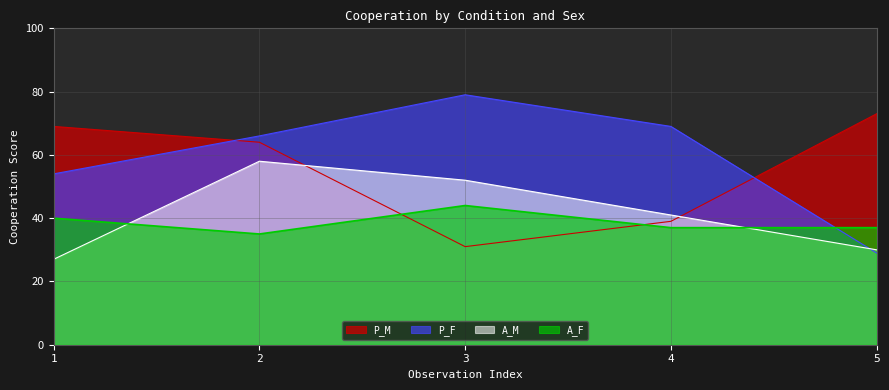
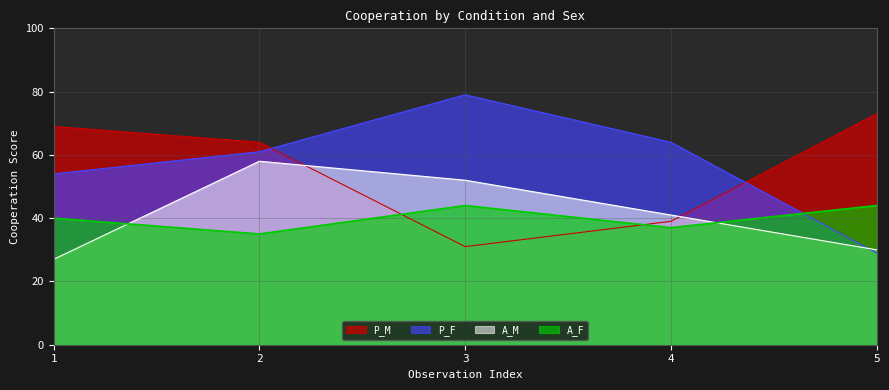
  {
    "P_M": {
      "1": 69,
      "2": 64,
      "3": 31,
      "4": 39,
      "5": 73
    },
    "P_F": {
      "1": 54,
-     "2": 66,
+     "2": 61,
      "3": 79,
-     "4": 69,
+     "4": 64,
      "5": 29
    },
    "A_M": {
      "1": 27,
      "2": 58,
      "3": 52,
      "4": 41,
      "5": 30
    },
    "A_F": {
      "1": 40,
      "2": 35,
      "3": 44,
      "4": 37,
-     "5": 37
+     "5": 44
    }
  }
